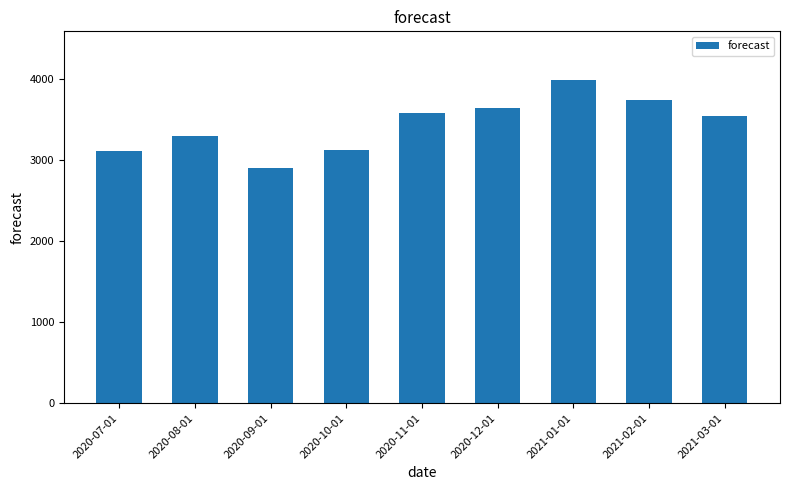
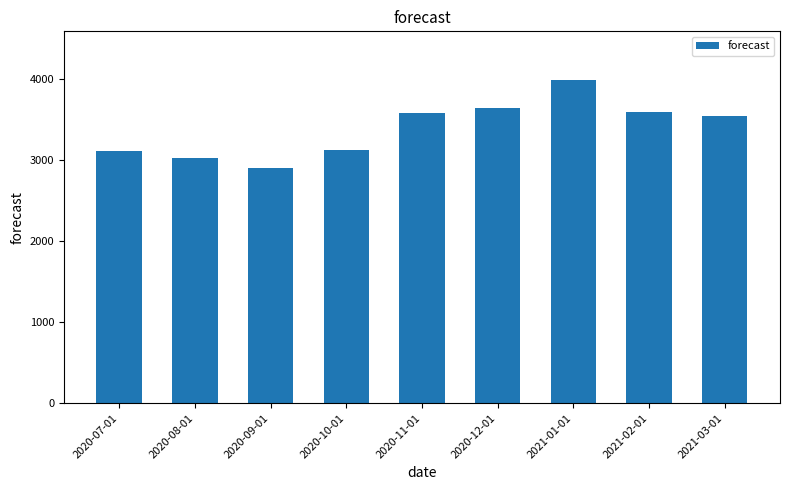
  {
    "2020-07-01": 3100,
-   "2020-08-01": 3300,
+   "2020-08-01": 3000,
    "2020-09-01": 2900,
    "2020-10-01": 3100,
    "2020-11-01": 3600,
    "2020-12-01": 3600,
    "2021-01-01": 4000,
-   "2021-02-01": 3700,
+   "2021-02-01": 3600,
    "2021-03-01": 3500
  }
